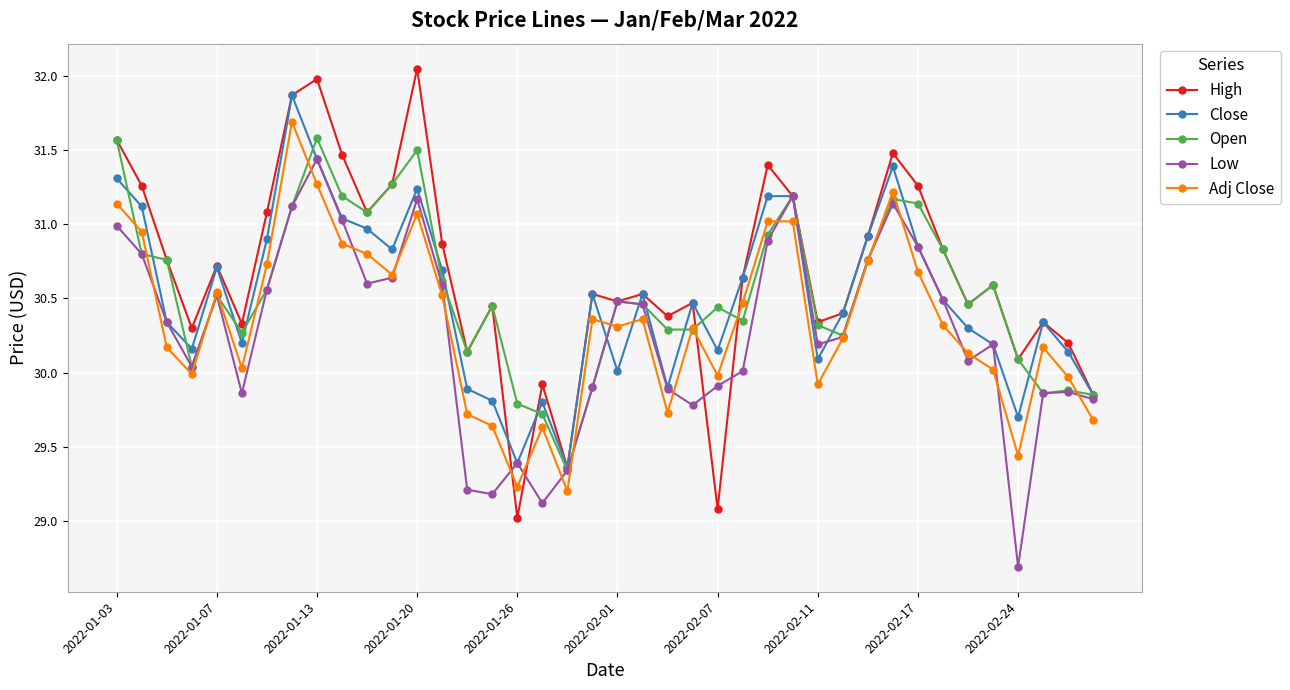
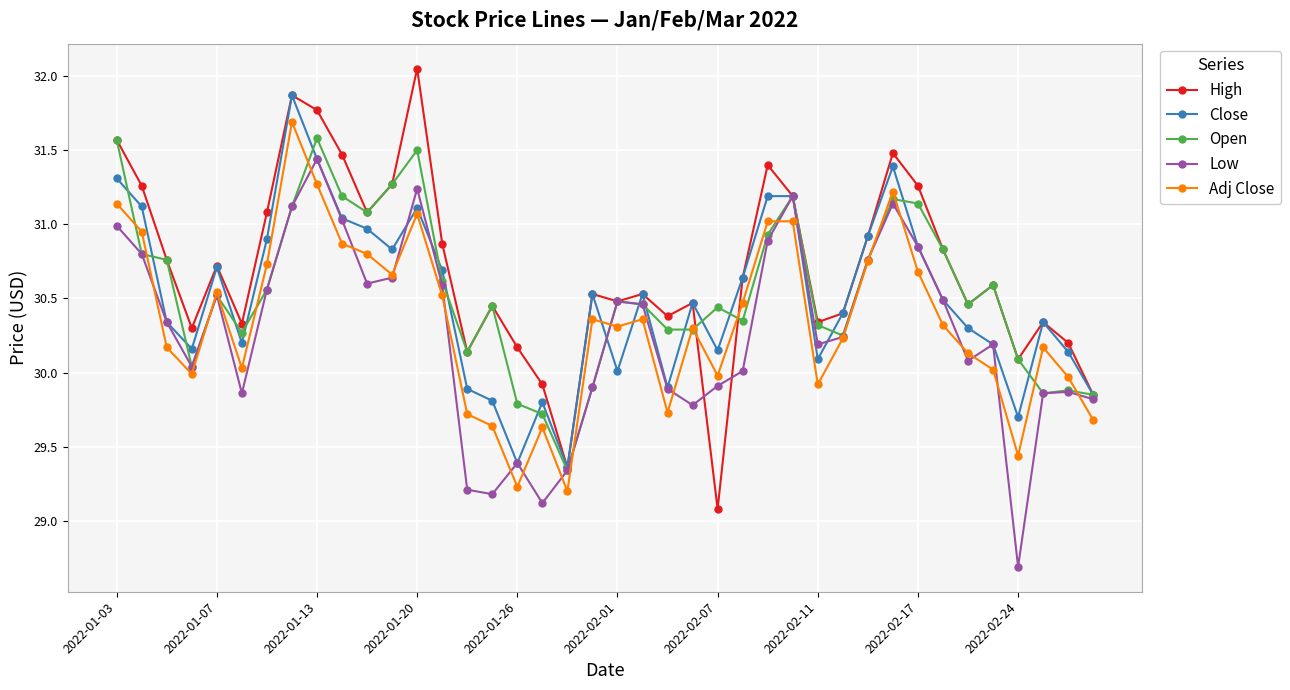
  {
    "High": {
-     "2022-01-13": 31.98,
+     "2022-01-13": 31.77,
      "2022-01-20": 32.05,
-     "2022-01-26": 29.02,
+     "2022-01-26": 30.17,
      "2022-02-07": 29.08,
      "2022-02-11": 30.34,
      "2022-02-17": 31.26
    },
    "Close": {
      "2022-01-03": 31.31,
-     "2022-01-20": 31.24,
+     "2022-01-20": 31.11,
      "2022-02-01": 30.01,
      "2022-02-07": 30.15,
      "2022-02-11": 30.09,
      "2022-02-24": 29.70
    },
    "Open": {
      "2022-01-13": 31.58,
      "2022-01-20": 31.50,
      "2022-01-26": 29.79,
      "2022-02-07": 30.44,
      "2022-02-11": 30.32,
      "2022-02-17": 31.14
    },
    "Low": {
      "2022-01-03": 30.99,
-     "2022-01-20": 31.17,
+     "2022-01-20": 31.24,
      "2022-02-07": 29.91,
      "2022-02-11": 30.19,
      "2022-02-24": 28.69
    },
    "Adj Close": {
      "2022-01-03": 31.14,
      "2022-01-07": 30.54,
      "2022-01-13": 31.27,
      "2022-01-20": 31.07,
      "2022-01-26": 29.23,
      "2022-02-01": 30.31,
      "2022-02-07": 29.98,
      "2022-02-11": 29.92,
      "2022-02-17": 30.68,
      "2022-02-24": 29.44
    }
  }
